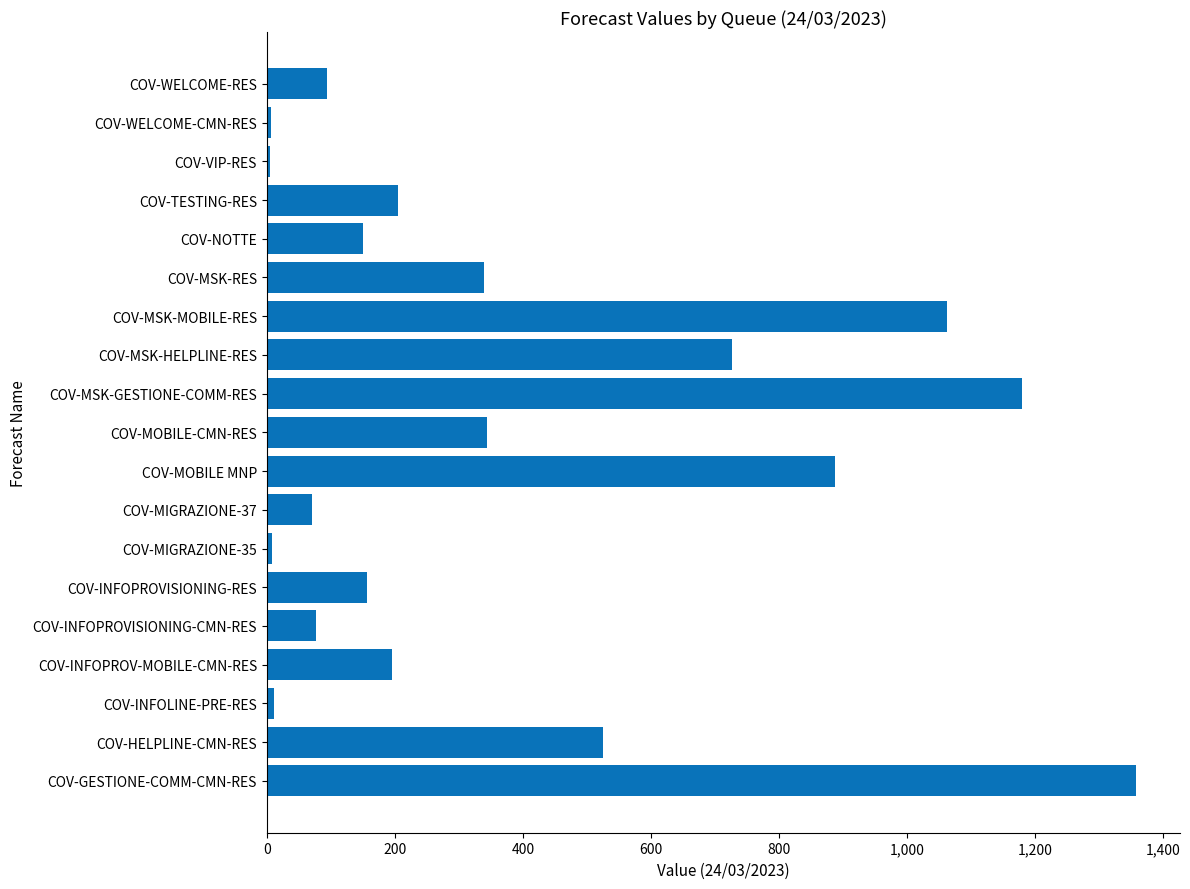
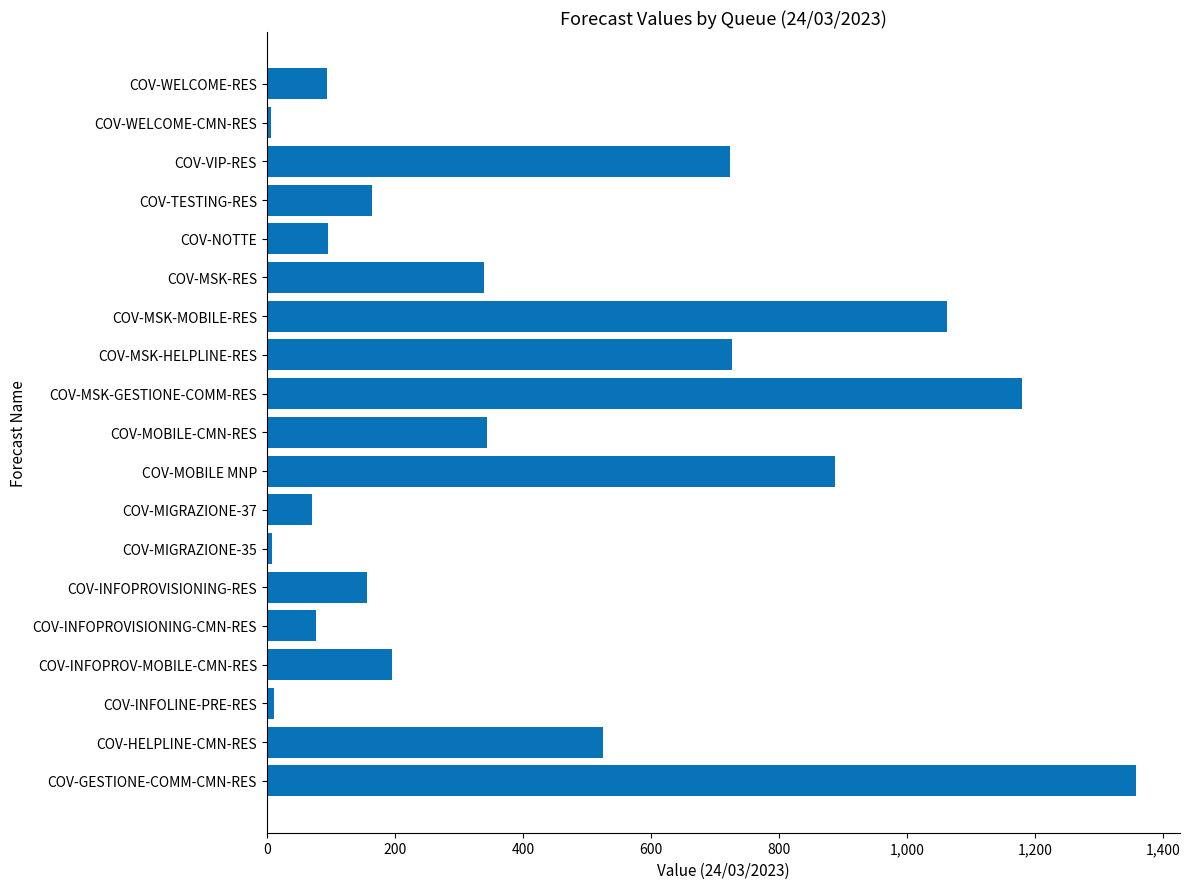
  {
    "COV-WELCOME-RES": "90",
    "COV-WELCOME-CMN-RES": "10",
-   "COV-VIP-RES": "10",
-   "COV-TESTING-RES": "210",
-   "COV-NOTTE": "150",
+   "COV-VIP-RES": "720",
+   "COV-TESTING-RES": "160",
+   "COV-NOTTE": "100",
    "COV-MSK-RES": "340",
    "COV-MSK-MOBILE-RES": "1,060",
    "COV-MSK-HELPLINE-RES": "730",
    "COV-MSK-GESTIONE-COMM-RES": "1,180",
    "COV-MOBILE-CMN-RES": "340",
    "COV-MOBILE MNP": "890",
    "COV-MIGRAZIONE-37": "70",
    "COV-MIGRAZIONE-35": "10",
    "COV-INFOPROVISIONING-RES": "160",
    "COV-INFOPROVISIONING-CMN-RES": "80",
    "COV-INFOPROV-MOBILE-CMN-RES": "200",
    "COV-INFOLINE-PRE-RES": "10",
    "COV-HELPLINE-CMN-RES": "530",
    "COV-GESTIONE-COMM-CMN-RES": "1,360"
  }
